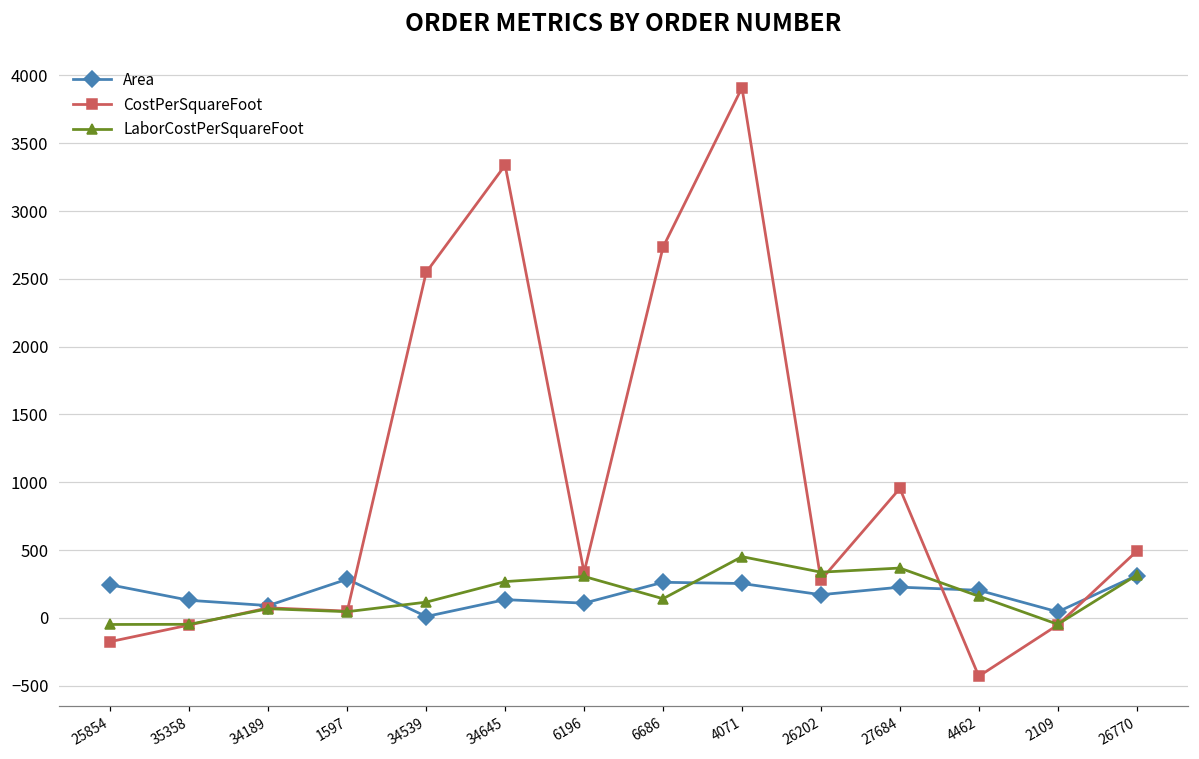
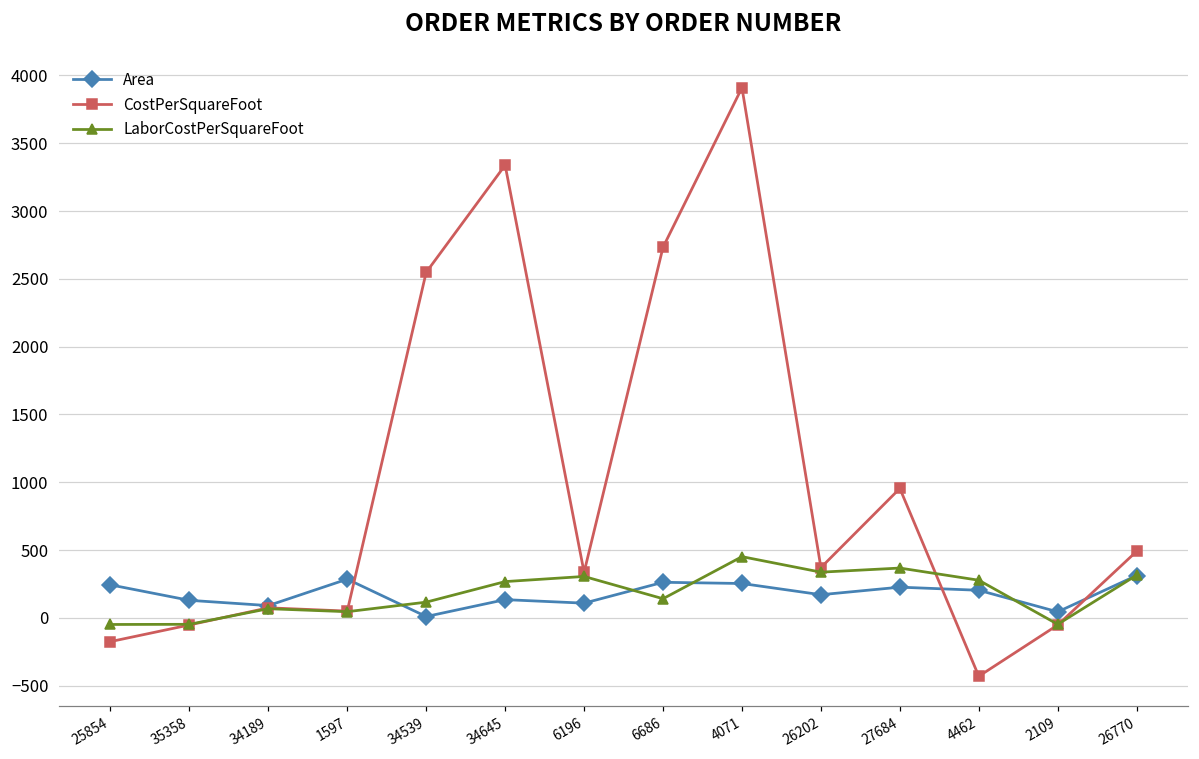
  {
    "Area": {
      "25854": 240,
      "35358": 130,
      "1597": 290,
      "34539": 10,
      "34645": 130,
      "6196": 110,
      "6686": 260,
      "4071": 250,
      "26202": 170,
      "27684": 230,
      "4462": 200,
      "2109": 40
    },
    "CostPerSquareFoot": {
      "25854": -180,
      "34539": 2550,
      "34645": 3340,
      "6196": 340,
      "6686": 2730,
      "4071": 3910,
-     "26202": 280,
+     "26202": 370,
      "27684": 950,
      "4462": -430,
      "26770": 490
    },
    "LaborCostPerSquareFoot": {
      "25854": -50,
      "34539": 120,
      "34645": 270,
      "6196": 310,
      "6686": 140,
      "4071": 450,
      "26202": 340,
      "27684": 370,
-     "4462": 160
+     "4462": 280
    }
  }
